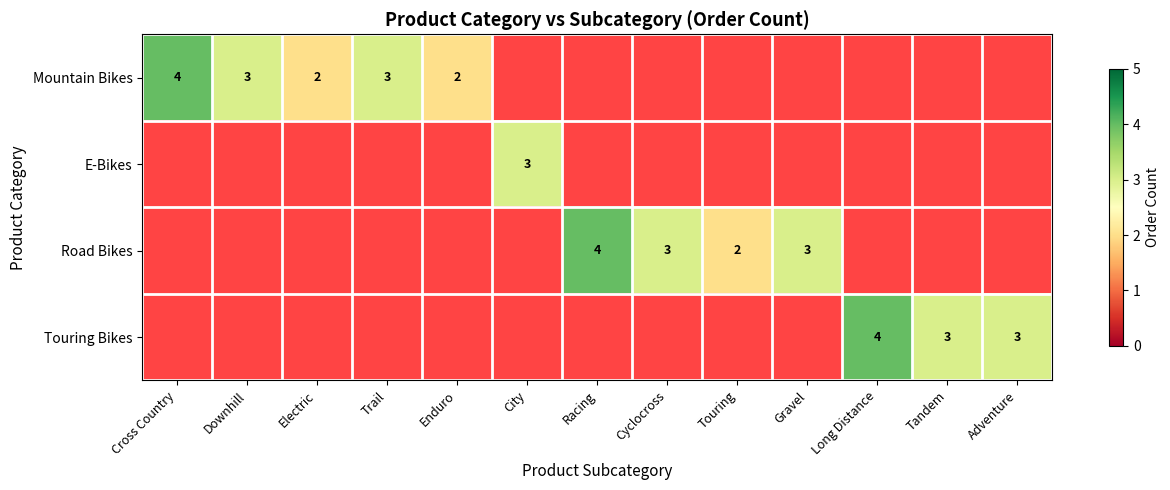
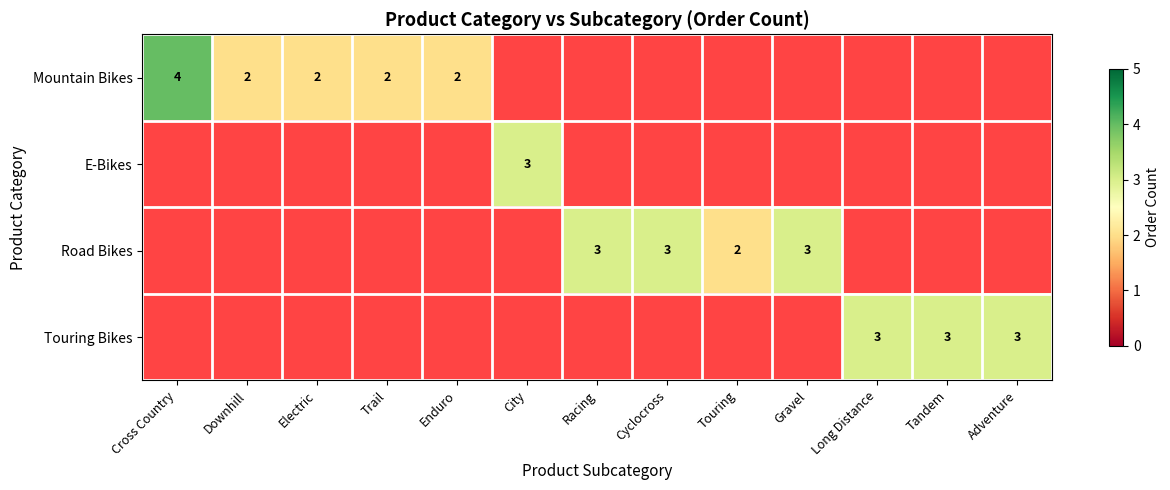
  {
    "Mountain Bikes": {
      "Cross Country": 4,
-     "Downhill": 3,
+     "Downhill": 2,
      "Electric": 2,
-     "Trail": 3,
+     "Trail": 2,
      "Enduro": 2
    },
    "E-Bikes": {
      "City": 3
    },
    "Road Bikes": {
-     "Racing": 4,
+     "Racing": 3,
      "Cyclocross": 3,
      "Touring": 2,
      "Gravel": 3
    },
    "Touring Bikes": {
-     "Long Distance": 4,
+     "Long Distance": 3,
      "Tandem": 3,
      "Adventure": 3
    }
  }
